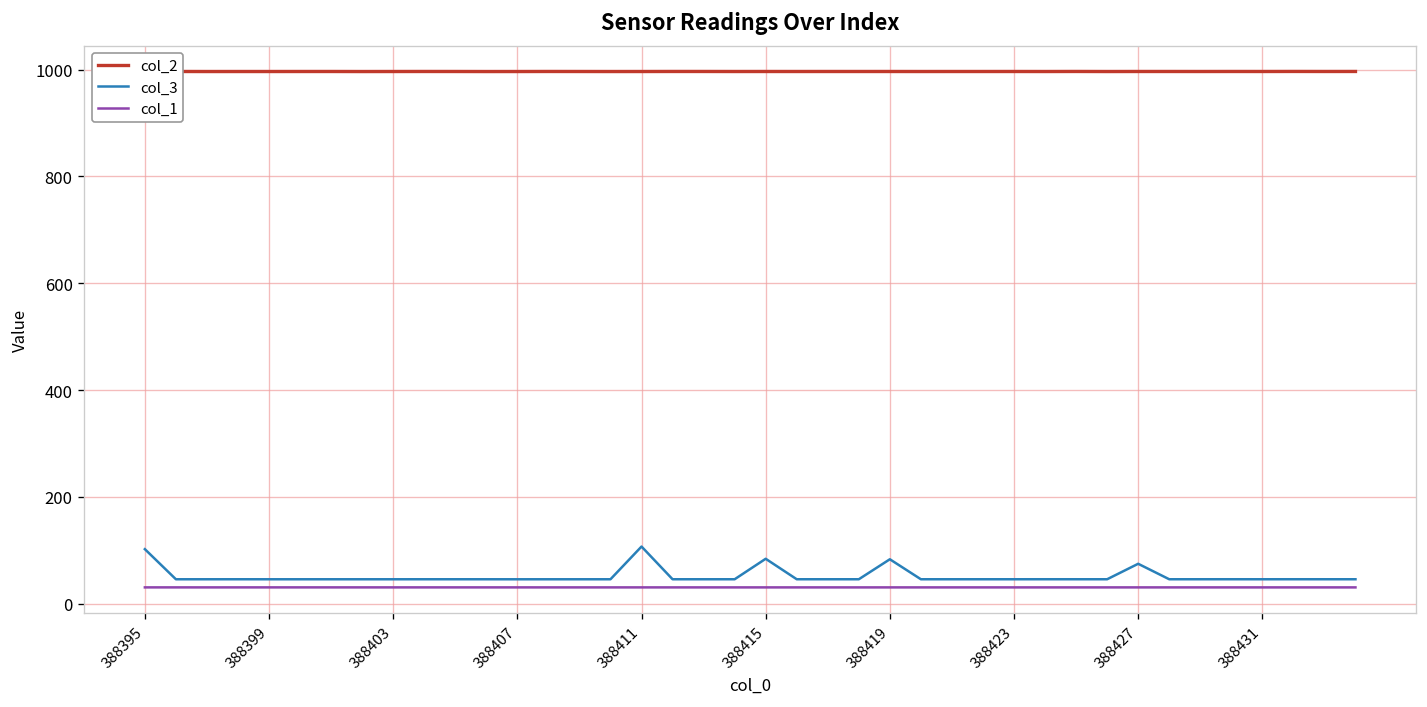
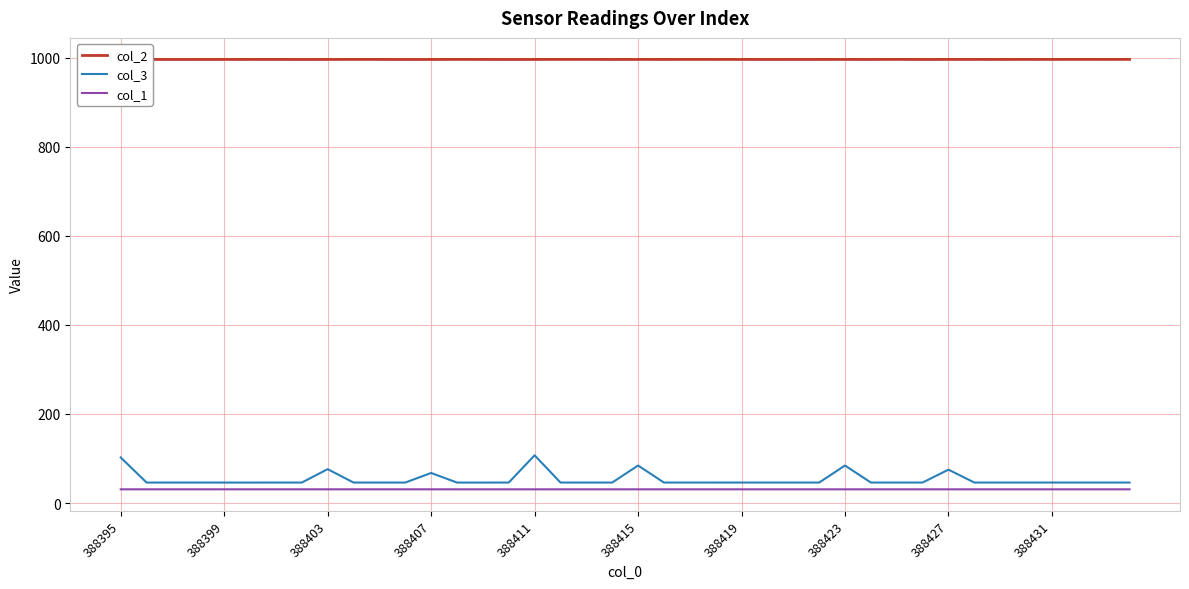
  {
    "col_2": {
      "388399": 1000,
      "388403": 1000,
      "388407": 1000,
      "388411": 1000,
      "388415": 1000,
      "388419": 1000,
      "388423": 1000,
      "388427": 1000,
      "388431": 1000
    },
    "col_3": {
      "388395": 100,
      "388399": 50,
-     "388403": 50,
-     "388407": 50,
+     "388403": 80,
+     "388407": 70,
      "388411": 110,
      "388415": 80,
-     "388419": 80,
-     "388423": 50,
+     "388419": 50,
+     "388423": 80,
      "388427": 70,
      "388431": 50
    },
    "col_1": {
      "388395": 30,
      "388399": 30,
      "388403": 30,
      "388407": 30,
      "388411": 30,
      "388415": 30,
      "388419": 30,
      "388423": 30,
      "388427": 30,
      "388431": 30
    }
  }
